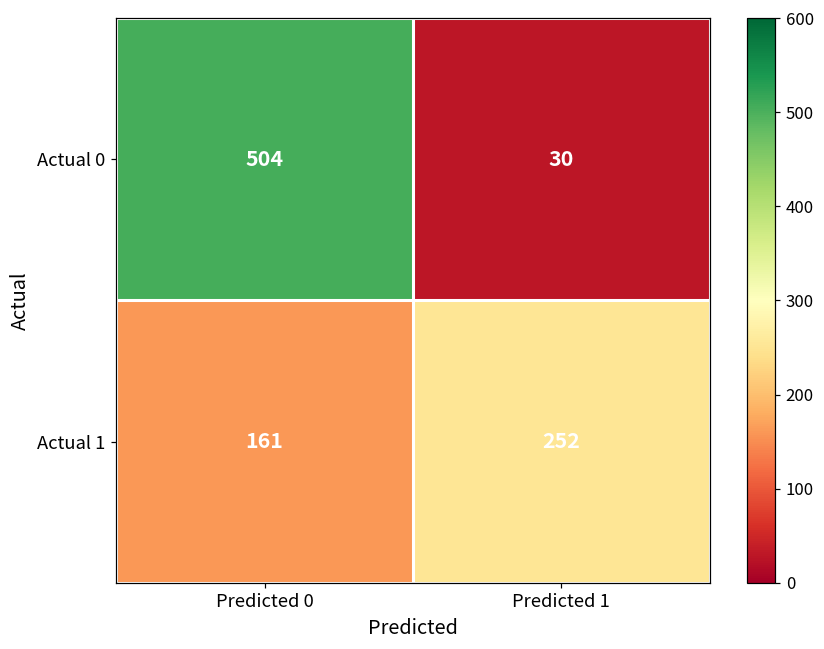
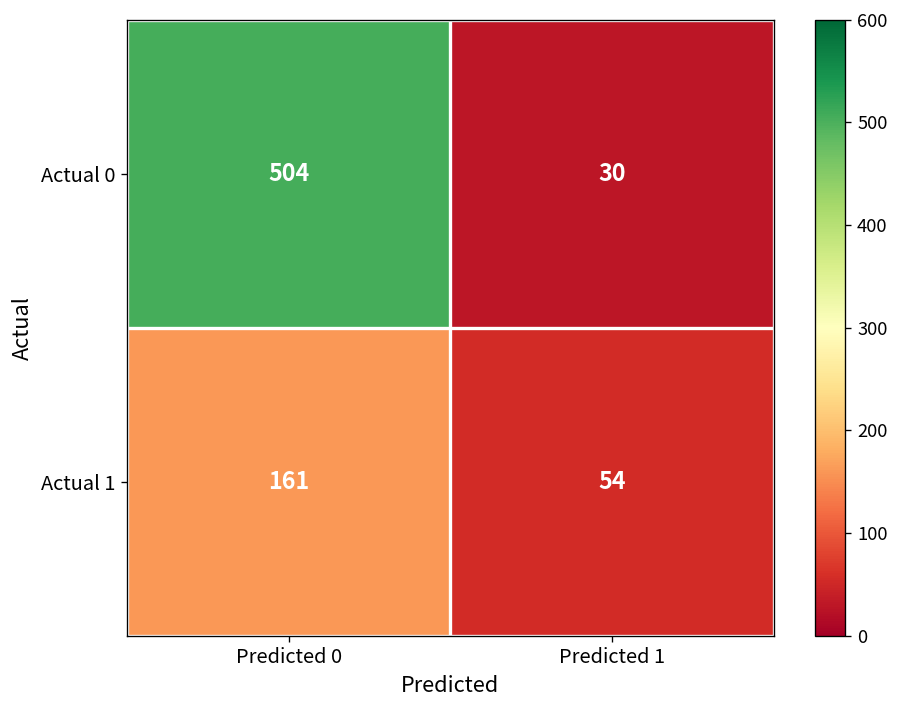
  {
    "Actual 0": {
      "Predicted 0": 504,
      "Predicted 1": 30
    },
    "Actual 1": {
      "Predicted 0": 161,
-     "Predicted 1": 252
+     "Predicted 1": 54
    }
  }
